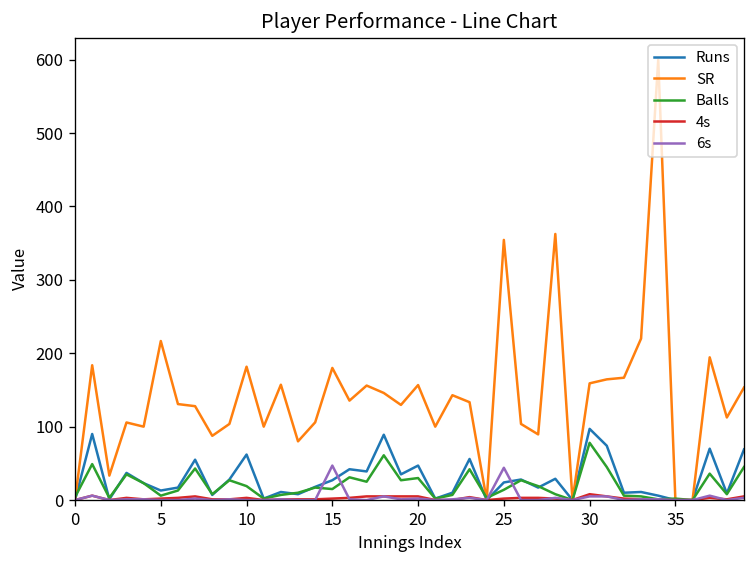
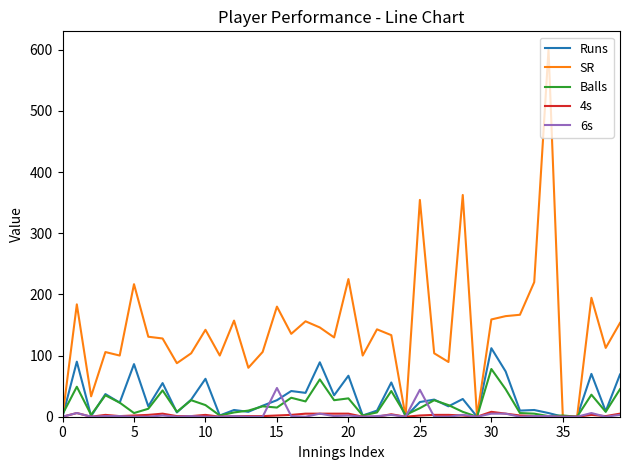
  {
    "Runs": {
-     "5": 10,
+     "5": 90,
      "10": 60,
      "15": 30,
-     "20": 50,
+     "20": 70,
      "25": 20,
-     "30": 100
+     "30": 110
    },
    "SR": {
      "5": 220,
-     "10": 180,
+     "10": 140,
      "15": 180,
-     "20": 160,
+     "20": 230,
      "25": 350,
      "30": 160
    },
    "Balls": {
      "10": 20,
      "15": 20,
      "20": 30,
      "25": 10,
      "30": 80
    },
    "4s": {
      "15": 0,
      "25": 0
    },
    "6s": {
      "15": 50,
      "25": 40
    }
  }
